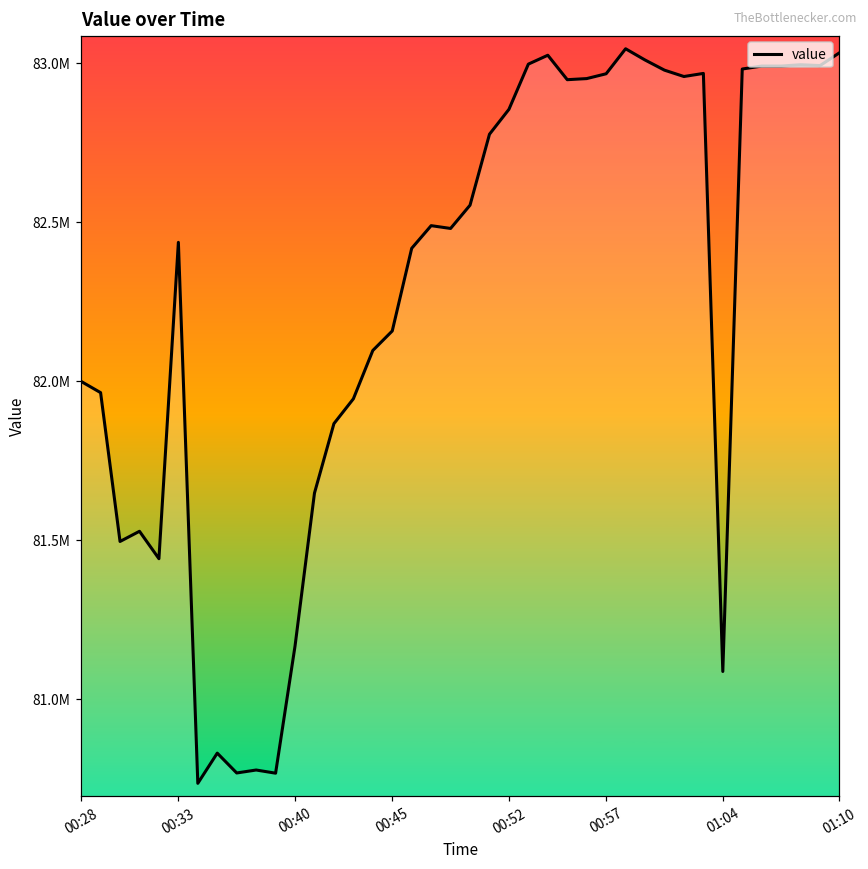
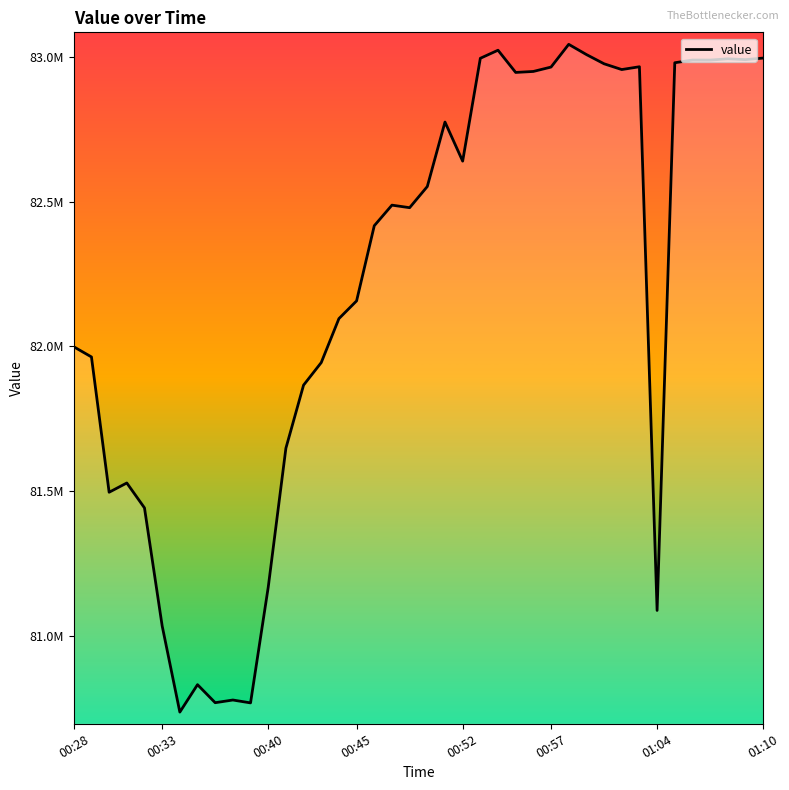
  {
    "00:28": 82000000,
-   "00:33": 82440000,
+   "00:33": 81030000,
    "00:40": 81170000,
    "00:45": 82160000,
-   "00:52": 82850000,
+   "00:52": 82640000,
    "00:57": 82970000,
    "01:04": 81090000,
-   "01:10": 83030000
+   "01:10": 83000000
  }
